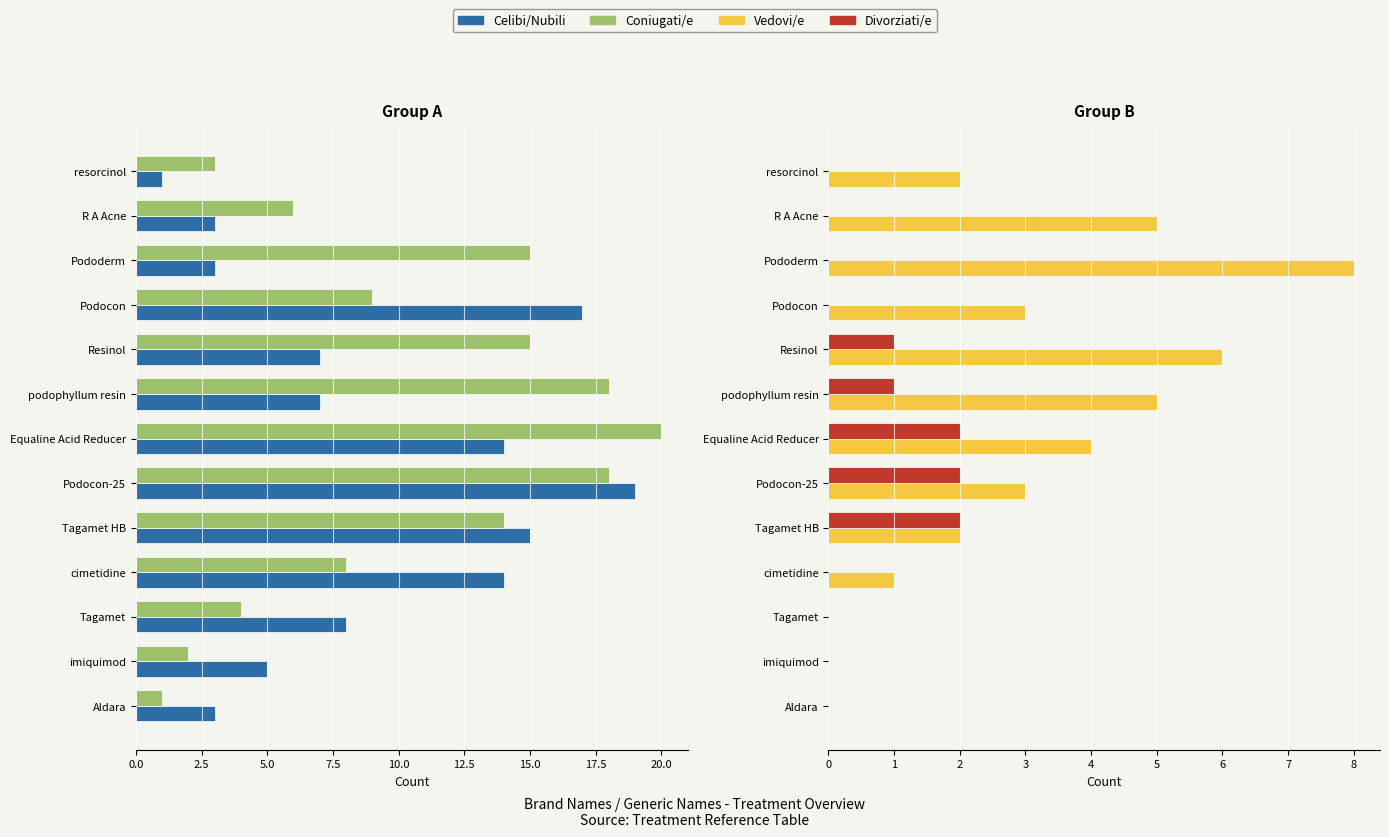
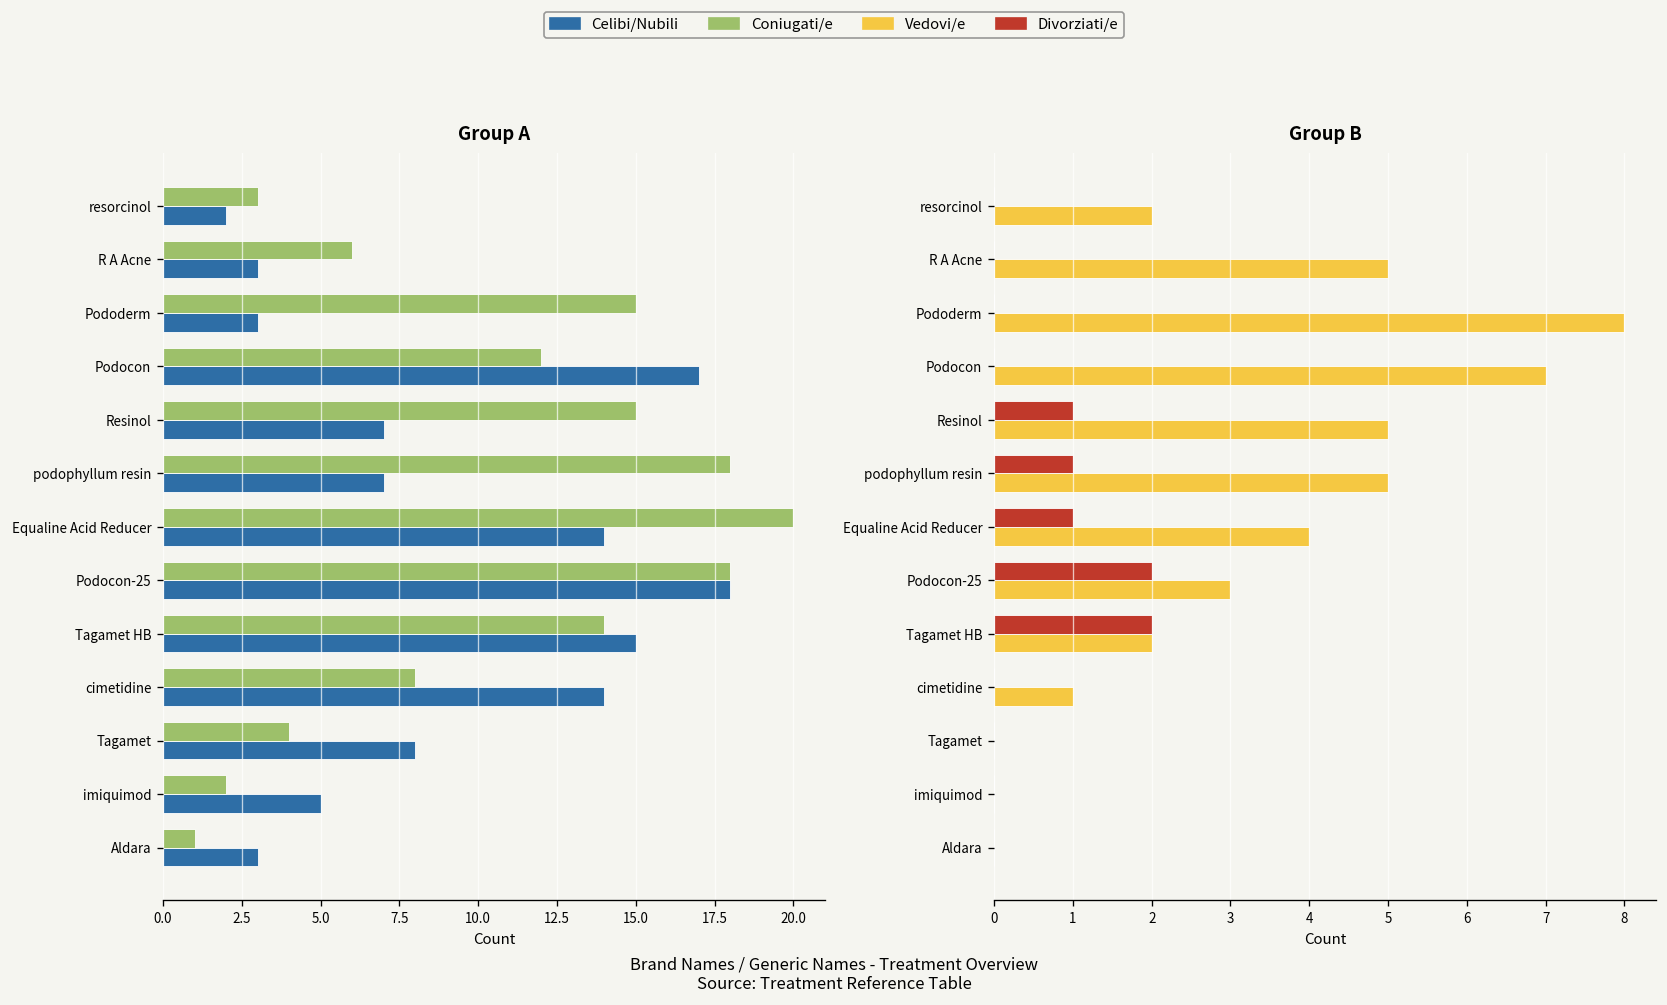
  {
    "Group A": {
      "Celibi/Nubili": {
-       "resorcinol": 1,
+       "resorcinol": 2,
        "R A Acne": 3,
        "Pododerm": 3,
        "Podocon": 17,
        "Resinol": 7,
        "podophyllum resin": 7,
        "Equaline Acid Reducer": 14,
-       "Podocon-25": 19,
+       "Podocon-25": 18,
        "Tagamet HB": 15,
        "cimetidine": 14,
        "Tagamet": 8,
        "imiquimod": 5,
        "Aldara": 3
      },
      "Coniugati/e": {
        "resorcinol": 3,
        "R A Acne": 6,
        "Pododerm": 15,
-       "Podocon": 9,
+       "Podocon": 12,
        "Resinol": 15,
        "podophyllum resin": 18,
        "Equaline Acid Reducer": 20,
        "Podocon-25": 18,
        "Tagamet HB": 14,
        "cimetidine": 8,
        "Tagamet": 4,
        "imiquimod": 2,
        "Aldara": 1
      }
    },
    "Group B": {
      "Vedovi/e": {
        "resorcinol": 2,
        "R A Acne": 5,
        "Pododerm": 8,
-       "Podocon": 3,
-       "Resinol": 6,
+       "Podocon": 7,
+       "Resinol": 5,
        "podophyllum resin": 5,
        "Equaline Acid Reducer": 4,
        "Podocon-25": 3,
        "Tagamet HB": 2,
        "cimetidine": 1,
        "Tagamet": 0,
        "imiquimod": 0,
        "Aldara": 0
      },
      "Divorziati/e": {
        "resorcinol": 0,
        "R A Acne": 0,
        "Pododerm": 0,
        "Podocon": 0,
        "Resinol": 1,
        "podophyllum resin": 1,
-       "Equaline Acid Reducer": 2,
+       "Equaline Acid Reducer": 1,
        "Podocon-25": 2,
        "Tagamet HB": 2,
        "cimetidine": 0,
        "Tagamet": 0,
        "imiquimod": 0,
        "Aldara": 0
      }
    }
  }
